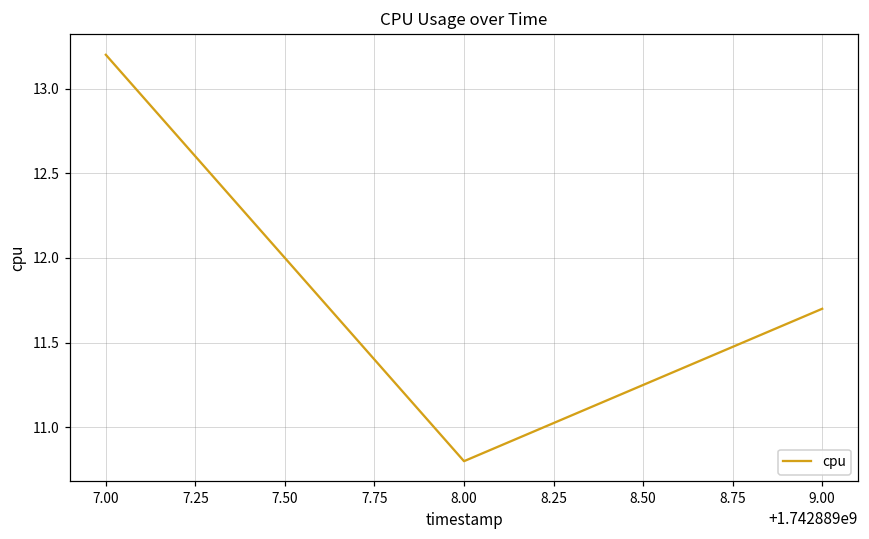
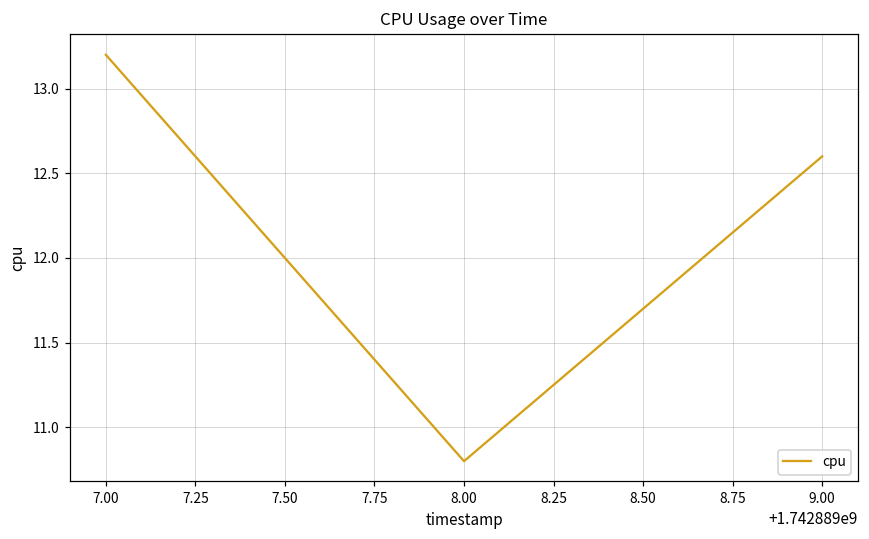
  {
    "7.00": 13.2,
    "8.00": 10.8,
-   "9.00": 11.7
+   "9.00": 12.6
  }
